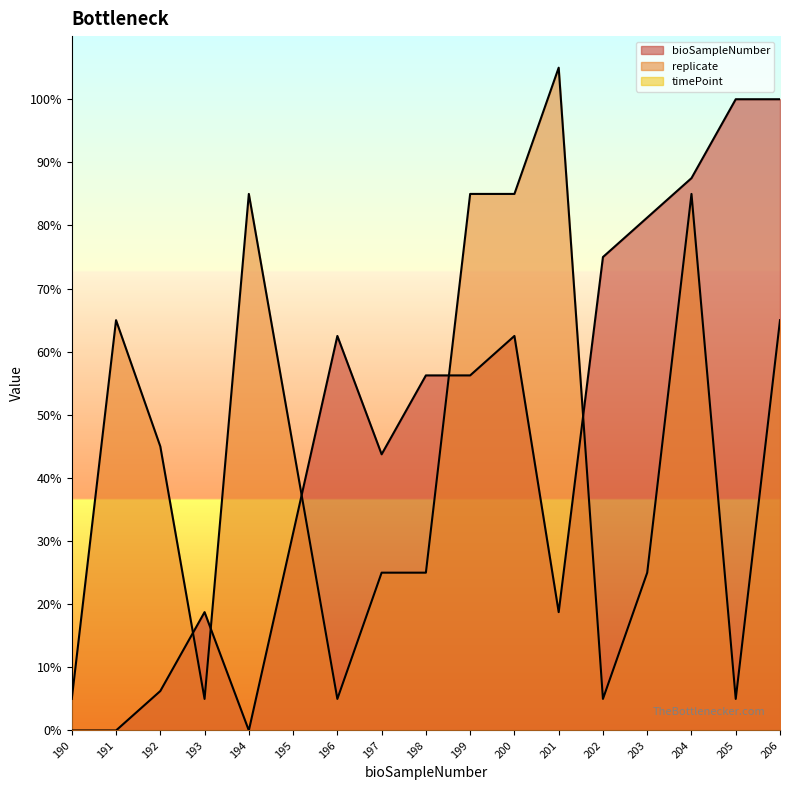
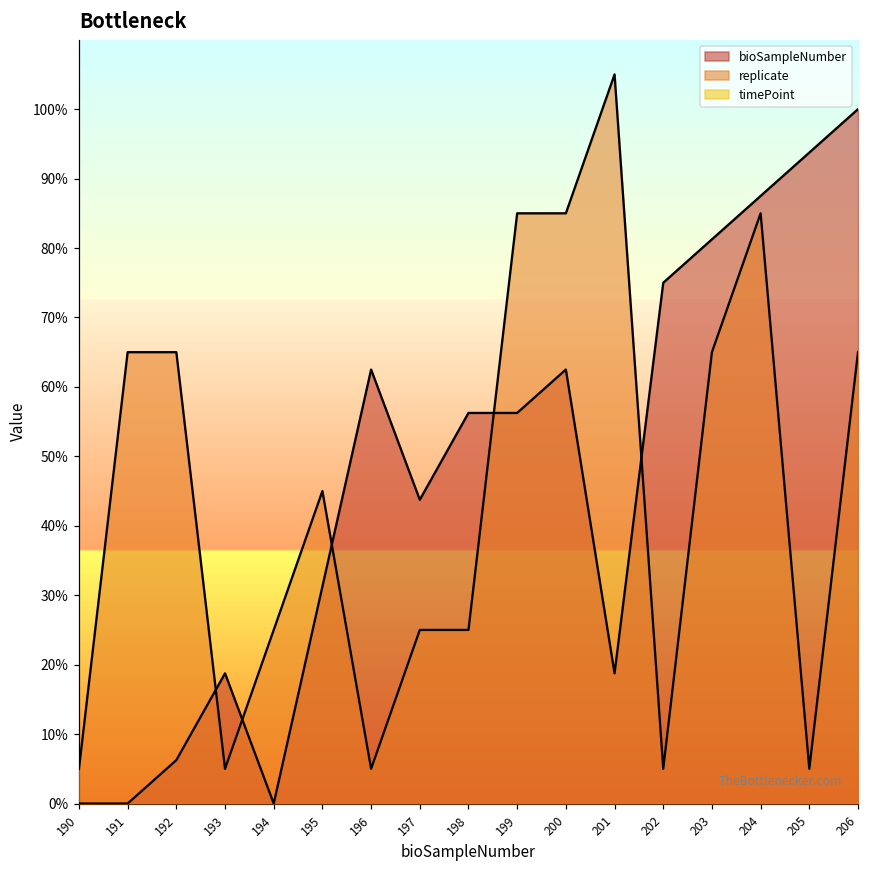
  {
    "bioSampleNumber": {
      "190": "0%",
      "191": "0%",
      "192": "6%",
      "193": "19%",
      "194": "0%",
      "195": "31%",
      "196": "63%",
      "197": "44%",
      "198": "56%",
      "199": "56%",
      "200": "63%",
      "201": "19%",
      "202": "75%",
      "203": "81%",
      "204": "88%",
-     "205": "100%",
+     "205": "94%",
      "206": "100%"
    },
    "replicate": {
      "190": "5%",
      "191": "65%",
-     "192": "45%",
+     "192": "65%",
      "193": "5%",
-     "194": "85%",
+     "194": "25%",
      "195": "45%",
      "196": "5%",
      "197": "25%",
      "198": "25%",
      "199": "85%",
      "200": "85%",
      "201": "105%",
      "202": "5%",
-     "203": "25%",
+     "203": "65%",
      "204": "85%",
      "205": "5%",
      "206": "65%"
    }
  }
